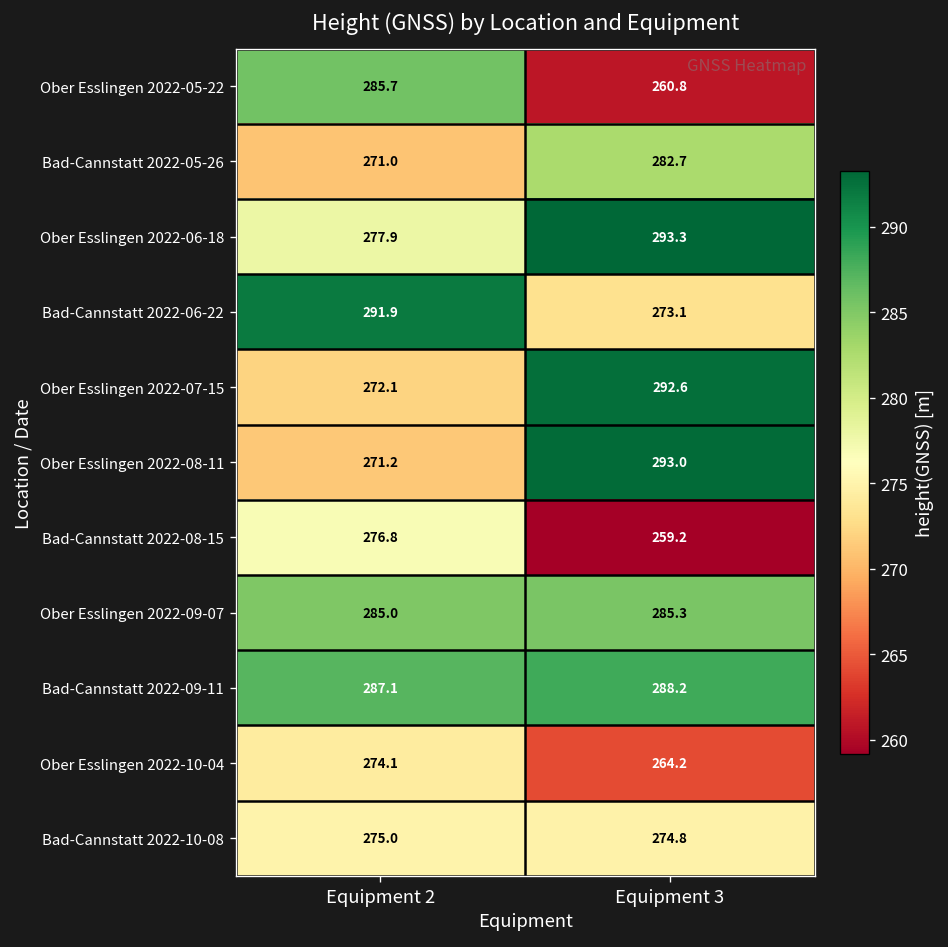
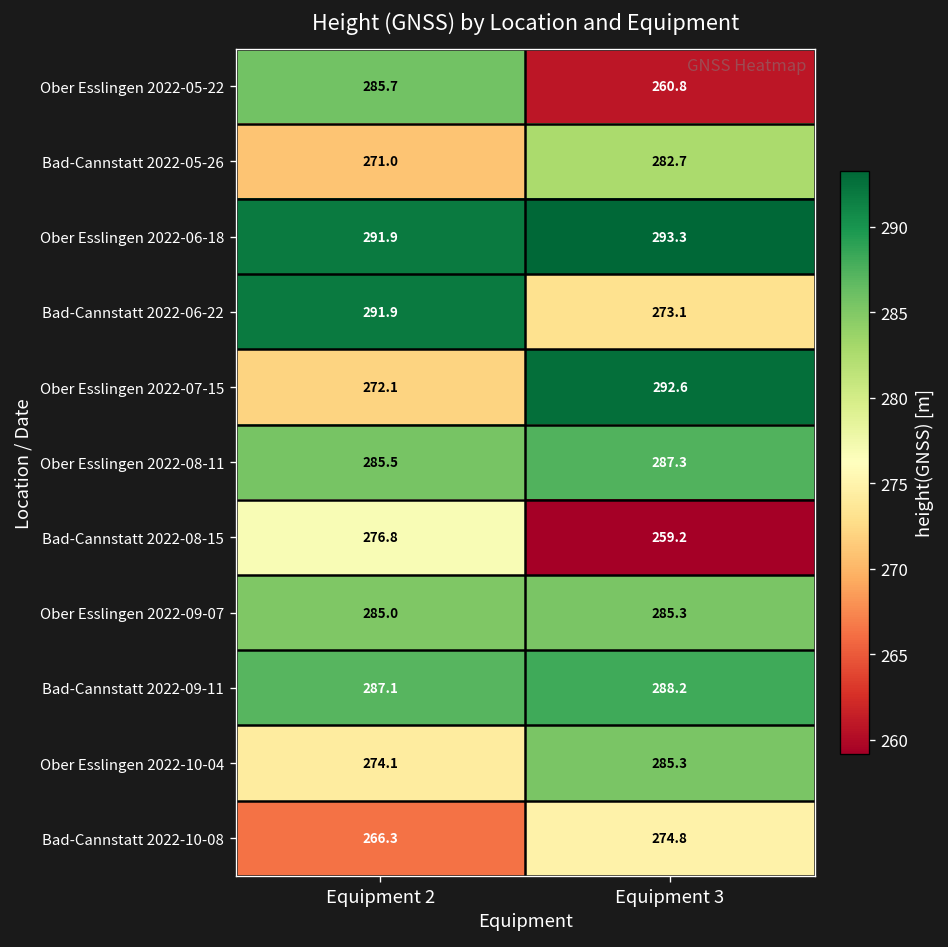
  {
    "Ober Esslingen 2022-05-22": {
      "Equipment 2": 285.7
    },
    "Bad-Cannstatt 2022-05-26": {
      "Equipment 2": 271.0,
      "Equipment 3": 282.7
    },
    "Ober Esslingen 2022-06-18": {
-     "Equipment 2": 277.9,
+     "Equipment 2": 291.9,
      "Equipment 3": 293.3
    },
    "Bad-Cannstatt 2022-06-22": {
      "Equipment 2": 291.9,
      "Equipment 3": 273.1
    },
    "Ober Esslingen 2022-07-15": {
      "Equipment 2": 272.1,
      "Equipment 3": 292.6
    },
    "Ober Esslingen 2022-08-11": {
-     "Equipment 2": 271.2,
-     "Equipment 3": 293.0
+     "Equipment 2": 285.5,
+     "Equipment 3": 287.3
    },
    "Bad-Cannstatt 2022-08-15": {
      "Equipment 2": 276.8,
      "Equipment 3": 259.2
    },
    "Ober Esslingen 2022-09-07": {
      "Equipment 2": 285.0,
      "Equipment 3": 285.3
    },
    "Bad-Cannstatt 2022-09-11": {
      "Equipment 2": 287.1,
      "Equipment 3": 288.2
    },
    "Ober Esslingen 2022-10-04": {
      "Equipment 2": 274.1,
-     "Equipment 3": 264.2
+     "Equipment 3": 285.3
    },
    "Bad-Cannstatt 2022-10-08": {
-     "Equipment 2": 275.0,
+     "Equipment 2": 266.3,
      "Equipment 3": 274.8
    }
  }
